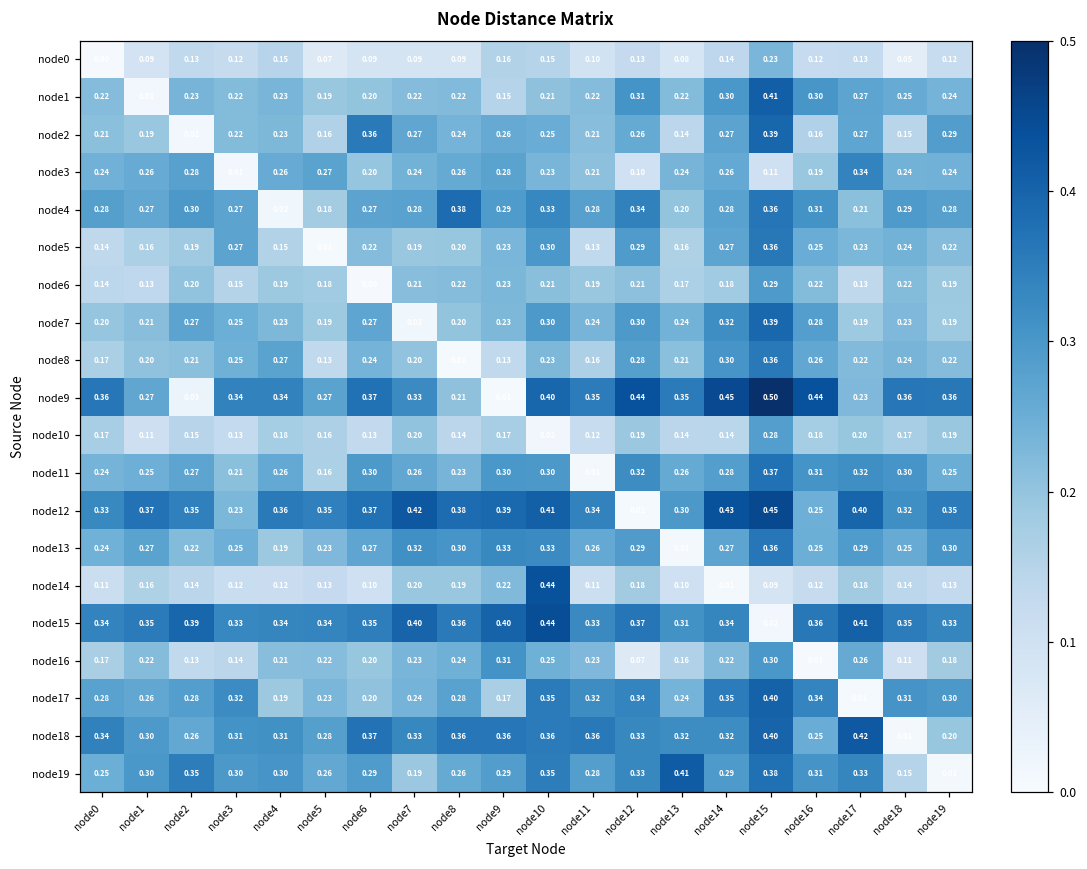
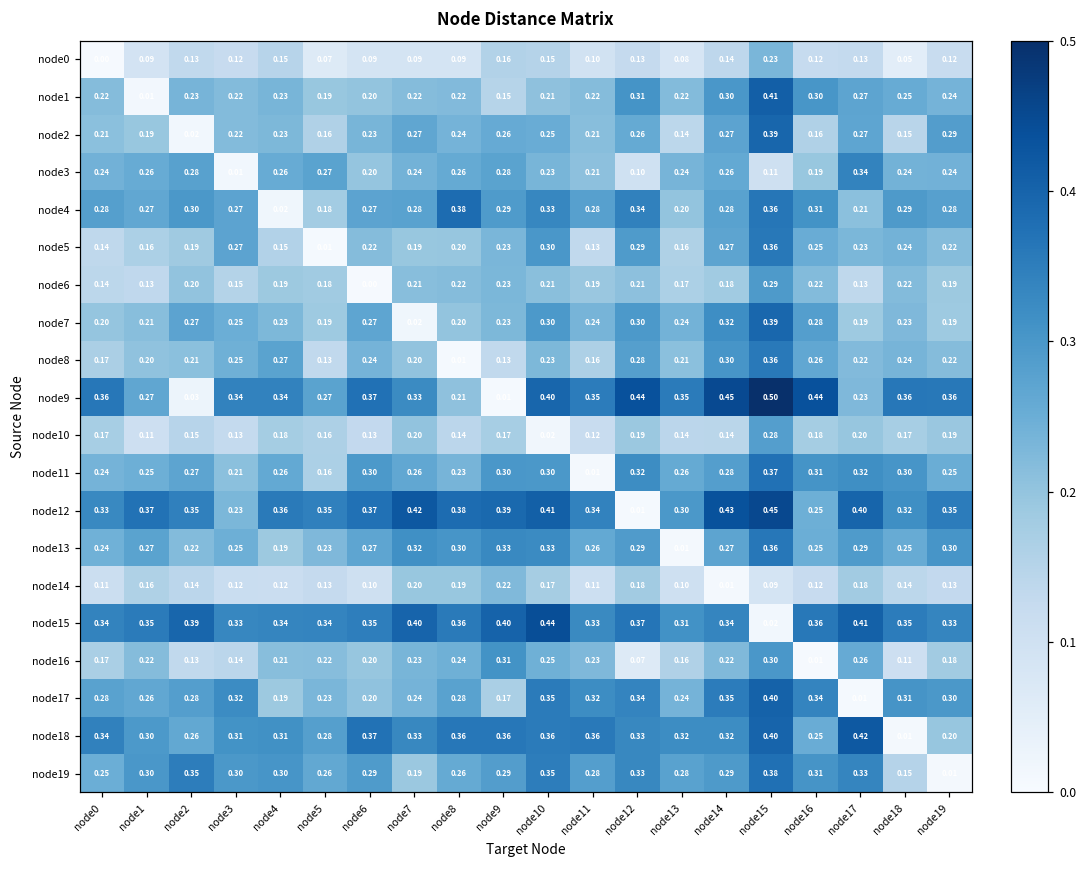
  {
    "node2": {
      "node0": 0.21,
      "node1": 0.19,
      "node3": 0.22,
      "node4": 0.23,
      "node5": 0.16,
-     "node6": 0.36,
+     "node6": 0.23,
      "node7": 0.27,
      "node8": 0.24,
      "node9": 0.26,
      "node10": 0.25,
      "node11": 0.21,
      "node12": 0.26,
      "node13": 0.14,
      "node14": 0.27,
      "node15": 0.39,
      "node16": 0.16,
      "node17": 0.27,
      "node18": 0.15,
      "node19": 0.29
    },
    "node14": {
      "node0": 0.11,
      "node1": 0.16,
      "node2": 0.14,
      "node3": 0.12,
      "node4": 0.12,
      "node5": 0.13,
      "node6": 0.10,
      "node7": 0.20,
      "node8": 0.19,
      "node9": 0.22,
-     "node10": 0.44,
+     "node10": 0.17,
      "node11": 0.11,
      "node12": 0.18,
      "node13": 0.10,
      "node16": 0.12,
      "node17": 0.18,
      "node18": 0.14,
      "node19": 0.13
    },
    "node19": {
      "node0": 0.25,
      "node1": 0.30,
      "node2": 0.35,
      "node3": 0.30,
      "node4": 0.30,
      "node5": 0.26,
      "node6": 0.29,
      "node7": 0.19,
      "node8": 0.26,
      "node9": 0.29,
      "node10": 0.35,
      "node11": 0.28,
      "node12": 0.33,
-     "node13": 0.41,
+     "node13": 0.28,
      "node14": 0.29,
      "node15": 0.38,
      "node16": 0.31,
      "node17": 0.33,
      "node18": 0.15
    }
  }
